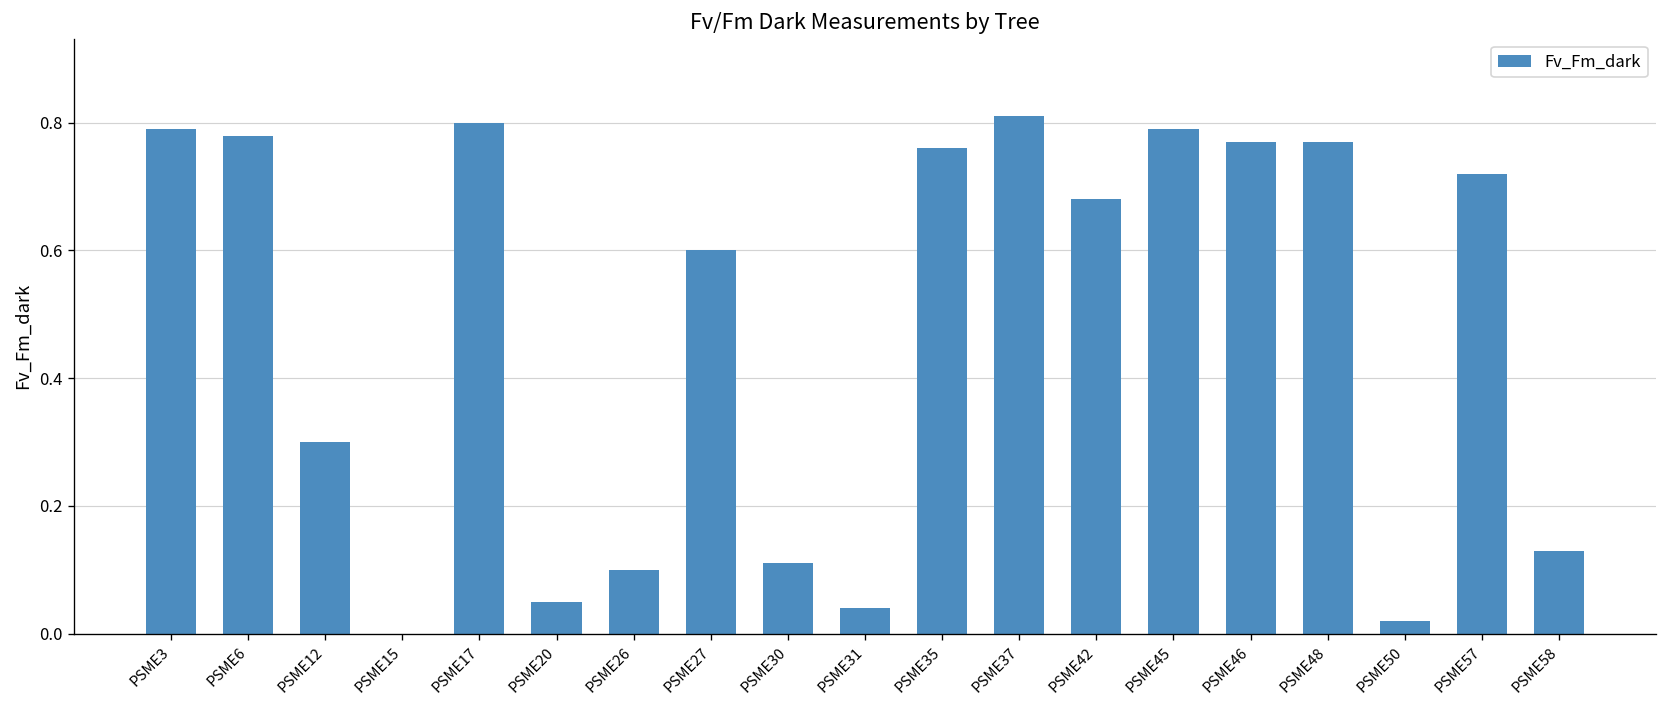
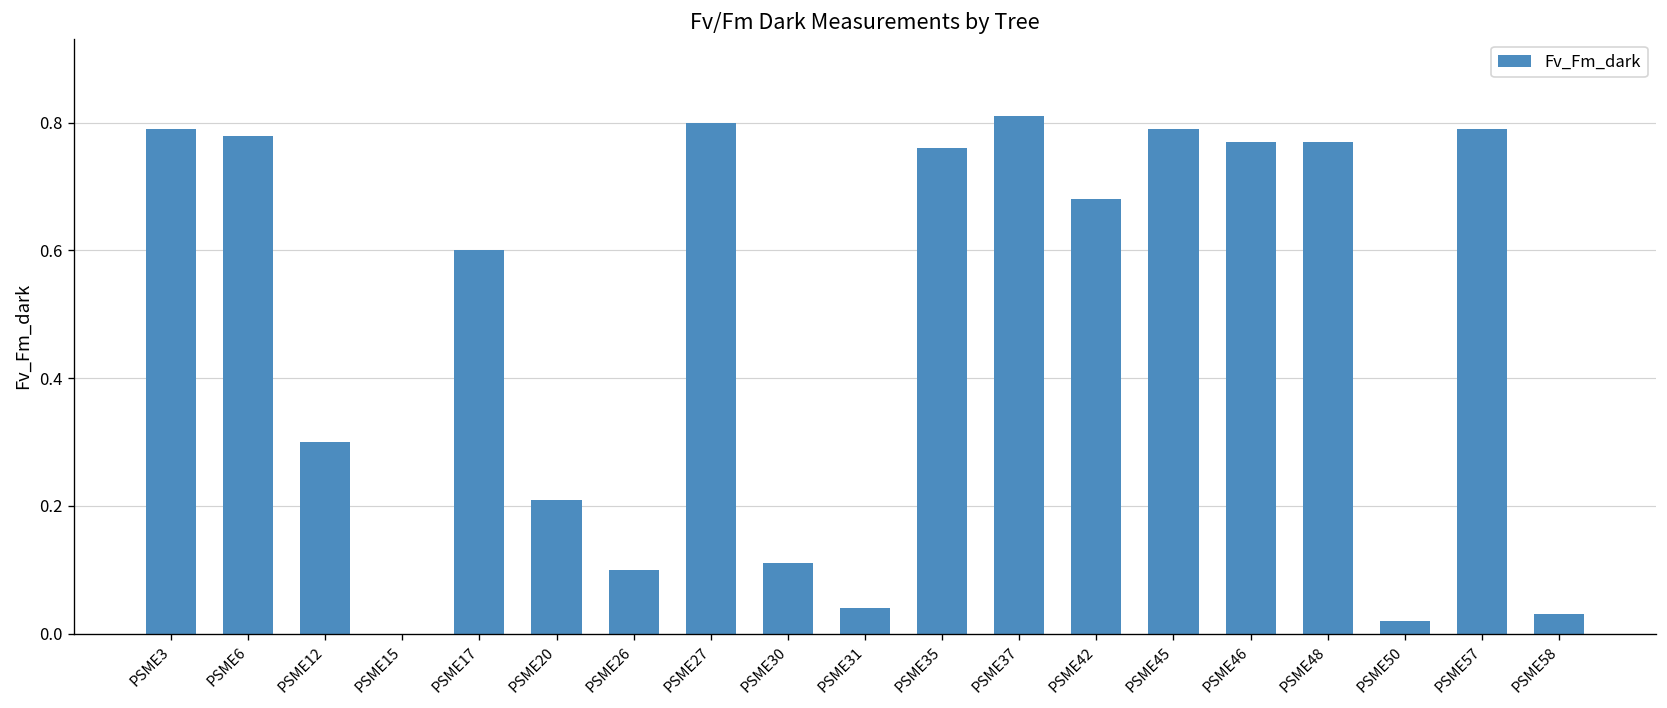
  {
    "PSME3": 0.79,
    "PSME6": 0.78,
    "PSME12": 0.30,
    "PSME15": 0.00,
-   "PSME17": 0.8,
-   "PSME20": 0.05,
+   "PSME17": 0.6,
+   "PSME20": 0.21,
    "PSME26": 0.10,
-   "PSME27": 0.6,
+   "PSME27": 0.8,
    "PSME30": 0.11,
    "PSME31": 0.04,
    "PSME35": 0.76,
    "PSME37": 0.81,
    "PSME42": 0.68,
    "PSME45": 0.79,
    "PSME46": 0.77,
    "PSME48": 0.77,
    "PSME50": 0.02,
-   "PSME57": 0.72,
-   "PSME58": 0.13
+   "PSME57": 0.79,
+   "PSME58": 0.03
  }
